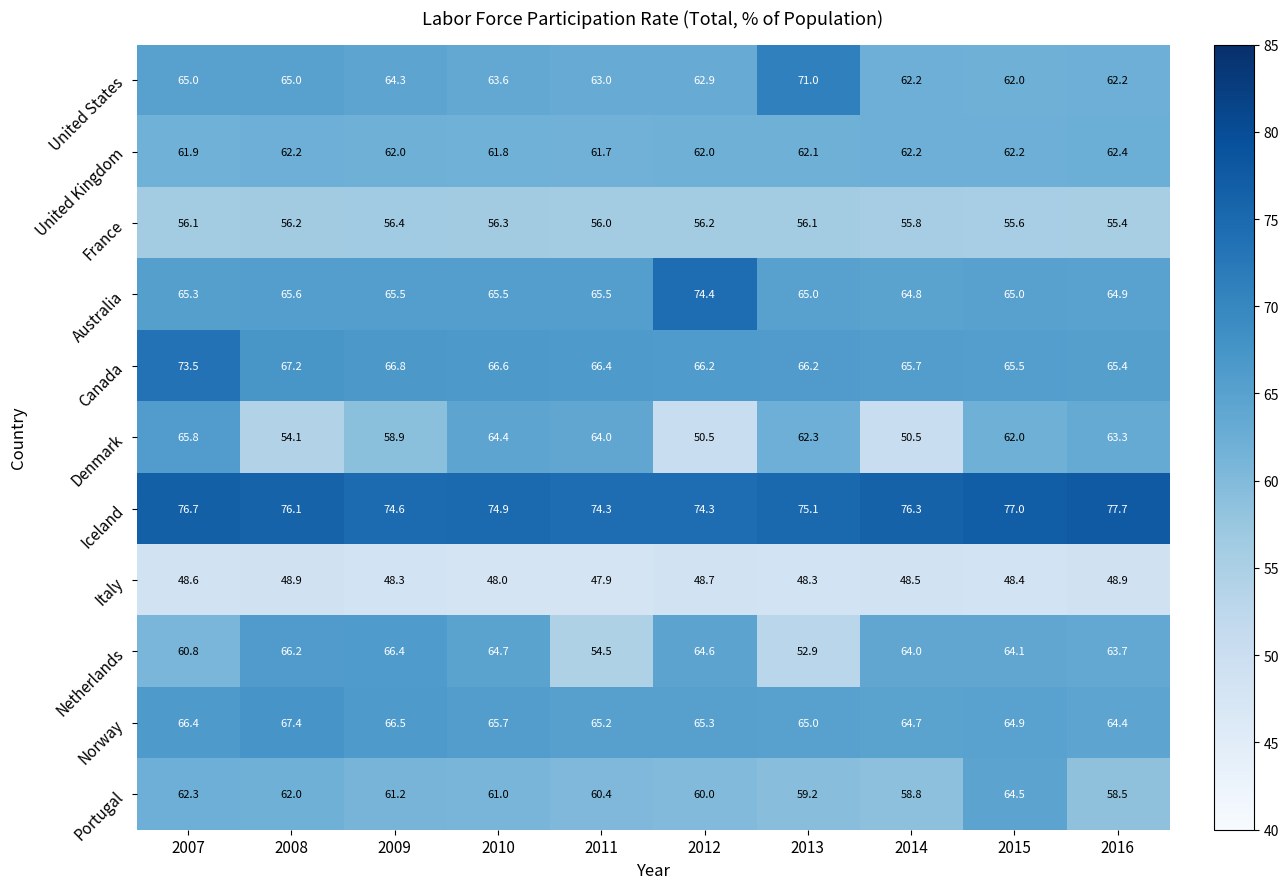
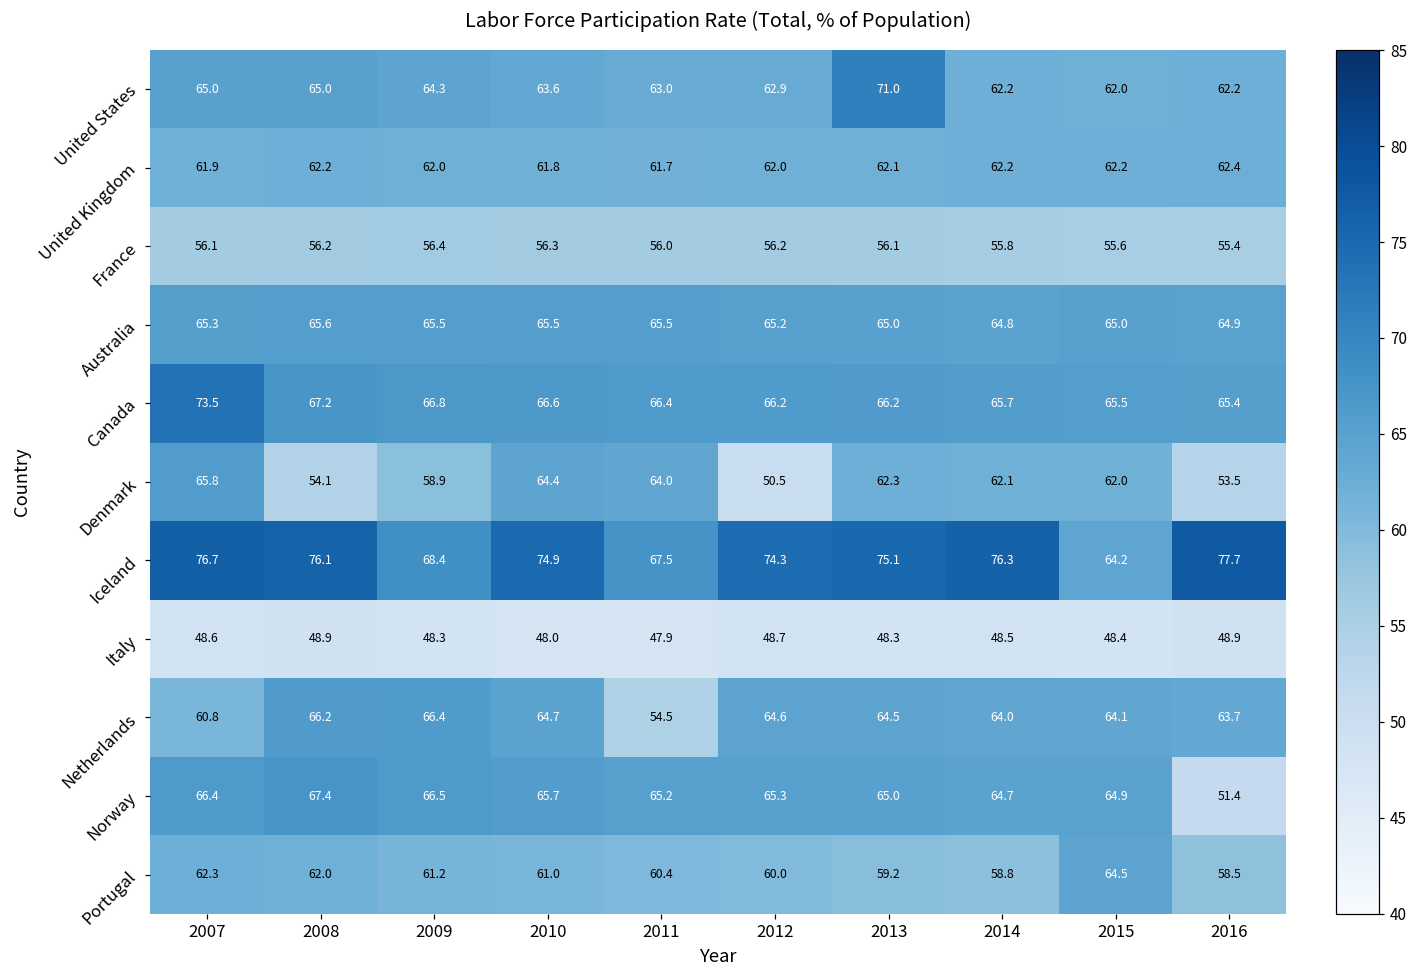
  {
    "United States": {
      "2007": 65.0,
      "2008": 65.0,
      "2009": 64.3,
      "2010": 63.6,
      "2011": 63.0,
      "2012": 62.9,
      "2013": 71.0,
      "2014": 62.2,
      "2015": 62.0,
      "2016": 62.2
    },
    "United Kingdom": {
      "2007": 61.9,
      "2008": 62.2,
      "2009": 62.0,
      "2010": 61.8,
      "2011": 61.7,
      "2012": 62.0,
      "2013": 62.1,
      "2014": 62.2,
      "2015": 62.2,
      "2016": 62.4
    },
    "France": {
      "2007": 56.1,
      "2008": 56.2,
      "2009": 56.4,
      "2010": 56.3,
      "2011": 56.0,
      "2012": 56.2,
      "2013": 56.1,
      "2014": 55.8,
      "2015": 55.6,
      "2016": 55.4
    },
    "Australia": {
      "2007": 65.3,
      "2008": 65.6,
      "2009": 65.5,
      "2010": 65.5,
      "2011": 65.5,
-     "2012": 74.4,
+     "2012": 65.2,
      "2013": 65.0,
      "2014": 64.8,
      "2015": 65.0,
      "2016": 64.9
    },
    "Canada": {
      "2007": 73.5,
      "2008": 67.2,
      "2009": 66.8,
      "2010": 66.6,
      "2011": 66.4,
      "2012": 66.2,
      "2013": 66.2,
      "2014": 65.7,
      "2015": 65.5,
      "2016": 65.4
    },
    "Denmark": {
      "2007": 65.8,
      "2008": 54.1,
      "2009": 58.9,
      "2010": 64.4,
      "2011": 64.0,
      "2012": 50.5,
      "2013": 62.3,
-     "2014": 50.5,
+     "2014": 62.1,
      "2015": 62.0,
-     "2016": 63.3
+     "2016": 53.5
    },
    "Iceland": {
      "2007": 76.7,
      "2008": 76.1,
-     "2009": 74.6,
+     "2009": 68.4,
      "2010": 74.9,
-     "2011": 74.3,
+     "2011": 67.5,
      "2012": 74.3,
      "2013": 75.1,
      "2014": 76.3,
-     "2015": 77.0,
+     "2015": 64.2,
      "2016": 77.7
    },
    "Italy": {
      "2007": 48.6,
      "2008": 48.9,
      "2009": 48.3,
      "2010": 48.0,
      "2011": 47.9,
      "2012": 48.7,
      "2013": 48.3,
      "2014": 48.5,
      "2015": 48.4,
      "2016": 48.9
    },
    "Netherlands": {
      "2007": 60.8,
      "2008": 66.2,
      "2009": 66.4,
      "2010": 64.7,
      "2011": 54.5,
      "2012": 64.6,
-     "2013": 52.9,
+     "2013": 64.5,
      "2014": 64.0,
      "2015": 64.1,
      "2016": 63.7
    },
    "Norway": {
      "2007": 66.4,
      "2008": 67.4,
      "2009": 66.5,
      "2010": 65.7,
      "2011": 65.2,
      "2012": 65.3,
      "2013": 65.0,
      "2014": 64.7,
      "2015": 64.9,
-     "2016": 64.4
+     "2016": 51.4
    },
    "Portugal": {
      "2007": 62.3,
      "2008": 62.0,
      "2009": 61.2,
      "2010": 61.0,
      "2011": 60.4,
      "2012": 60.0,
      "2013": 59.2,
      "2014": 58.8,
      "2015": 64.5,
      "2016": 58.5
    }
  }
